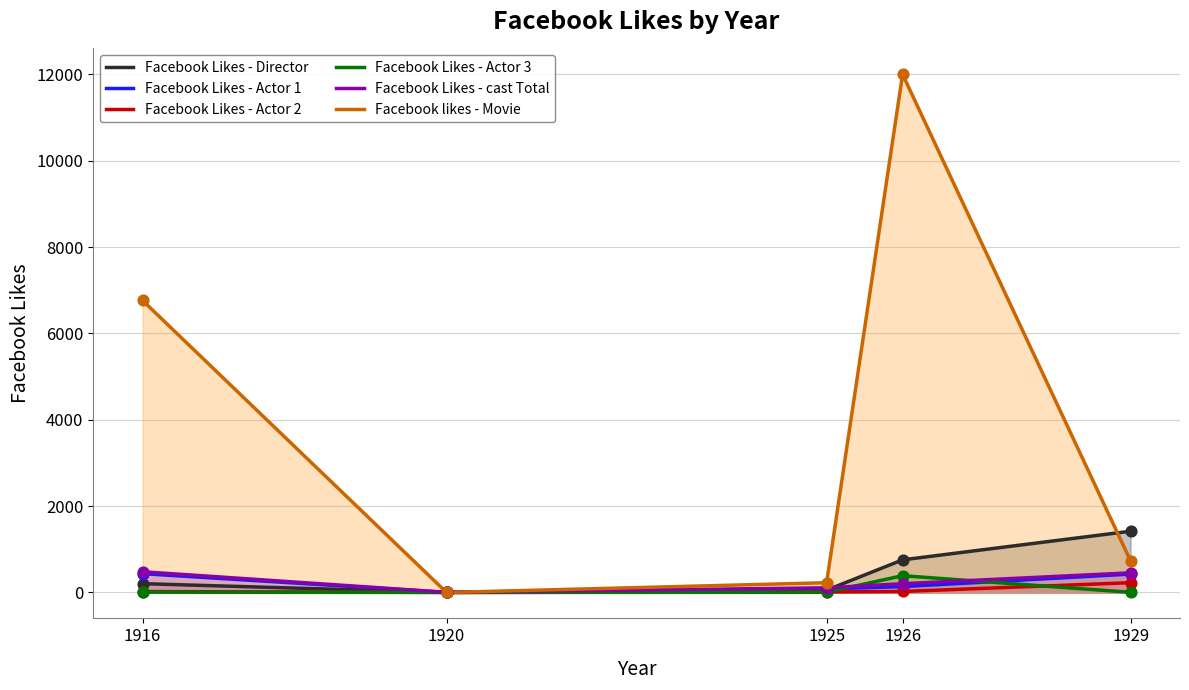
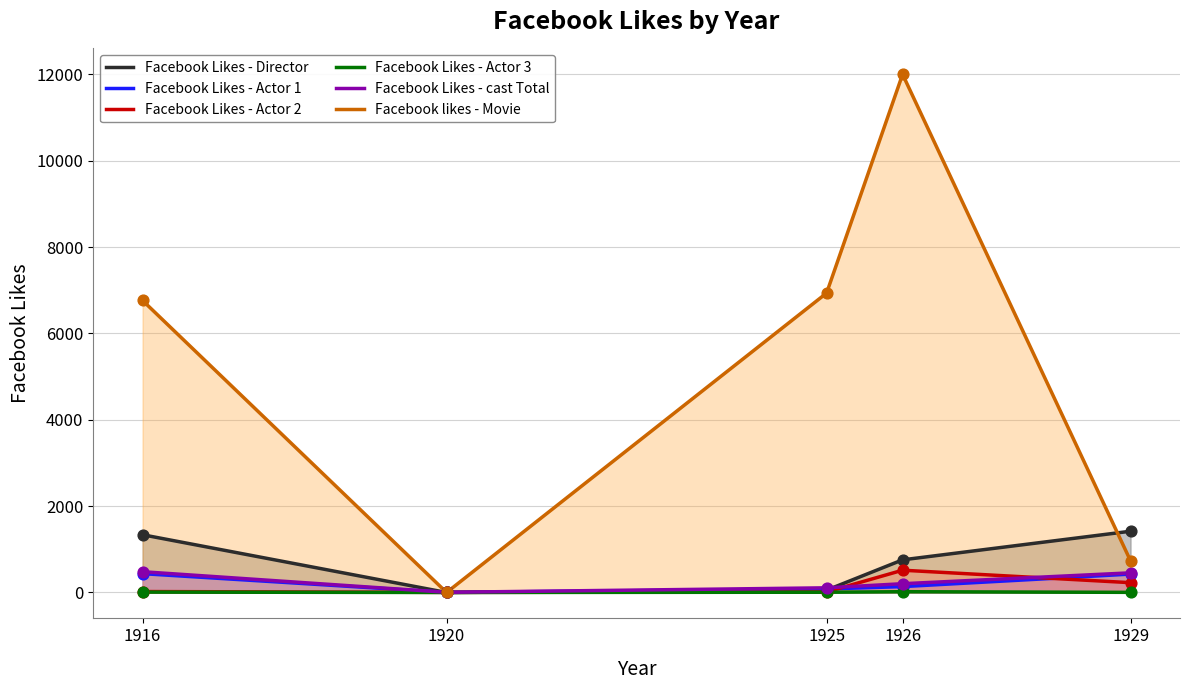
  {
    "Facebook Likes - Director": {
-     "1916": 200,
+     "1916": 1300,
      "1926": 800,
      "1929": 1400
    },
    "Facebook Likes - Actor 1": {
      "1926": 100
    },
    "Facebook Likes - Actor 2": {
-     "1926": 0,
+     "1926": 500,
      "1929": 200
    },
    "Facebook Likes - Actor 3": {
-     "1926": 400,
+     "1926": 0,
      "1929": 0
    },
    "Facebook Likes - cast Total": {
      "1926": 200
    },
    "Facebook likes - Movie": {
      "1916": 6800,
-     "1925": 200,
+     "1925": 6900,
      "1926": 12000,
      "1929": 700
    }
  }
